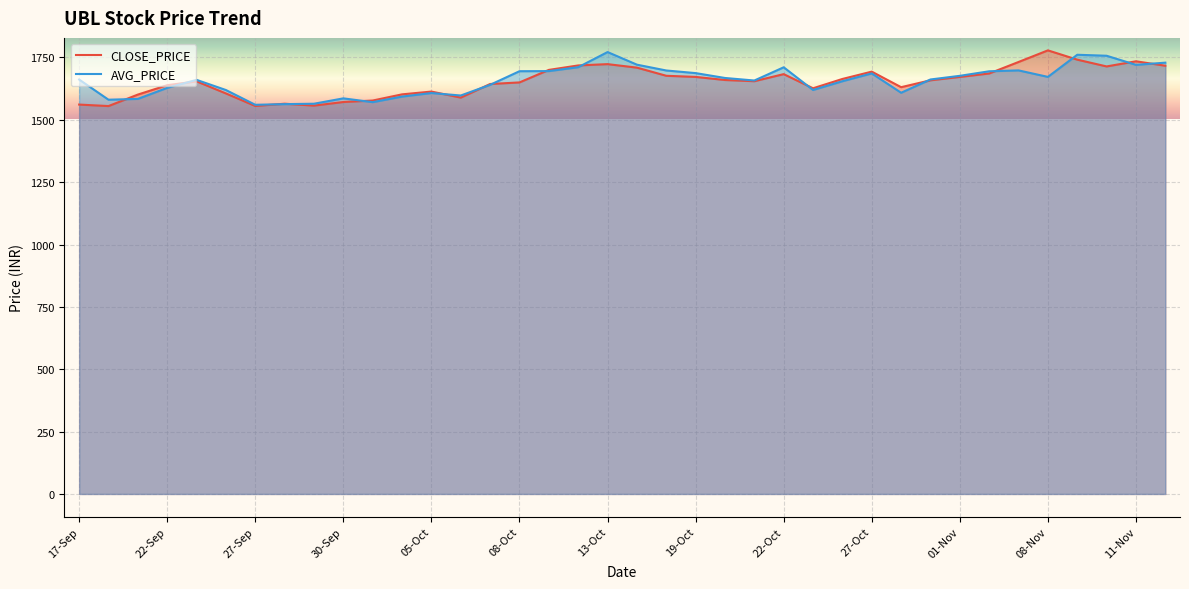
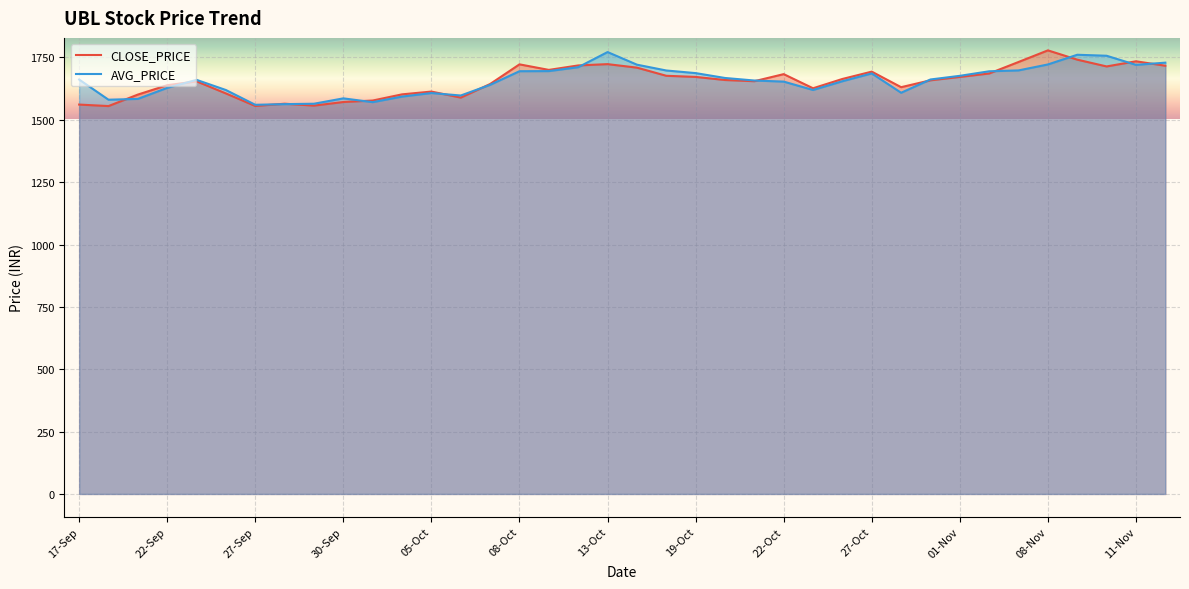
  {
    "CLOSE_PRICE": {
      "17-Sep": 1560,
      "30-Sep": 1570,
-     "08-Oct": 1650,
+     "08-Oct": 1720,
      "13-Oct": 1720,
      "19-Oct": 1670,
      "22-Oct": 1680,
      "08-Nov": 1780,
      "11-Nov": 1730
    },
    "AVG_PRICE": {
      "22-Sep": 1630,
      "30-Sep": 1590,
      "08-Oct": 1700,
      "13-Oct": 1770,
      "19-Oct": 1690,
-     "22-Oct": 1710,
-     "08-Nov": 1670,
+     "22-Oct": 1650,
+     "08-Nov": 1720,
      "11-Nov": 1720
    }
  }
